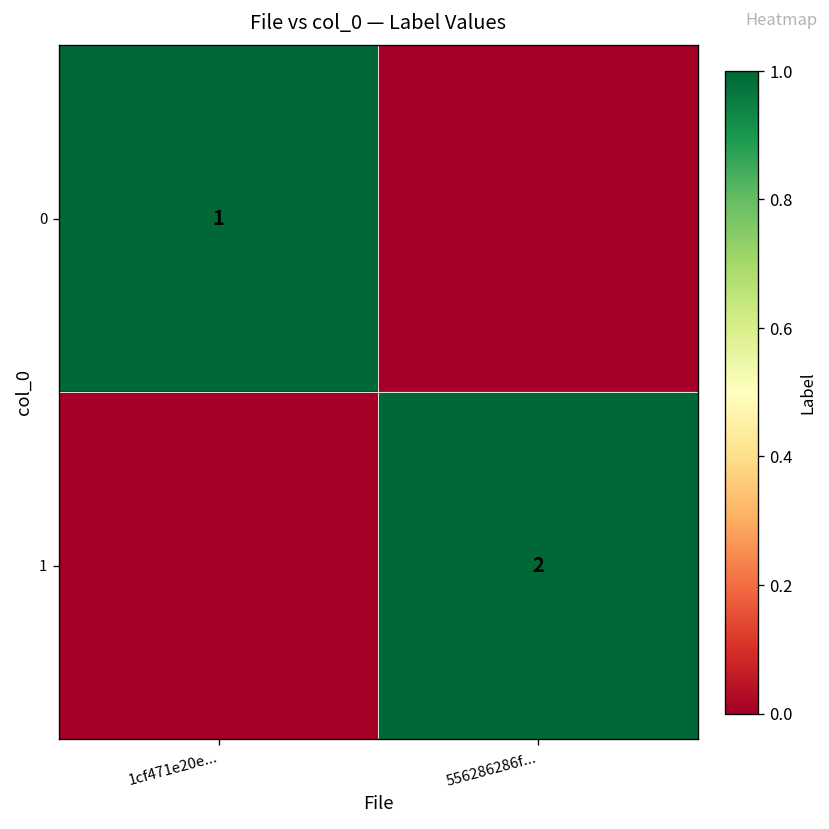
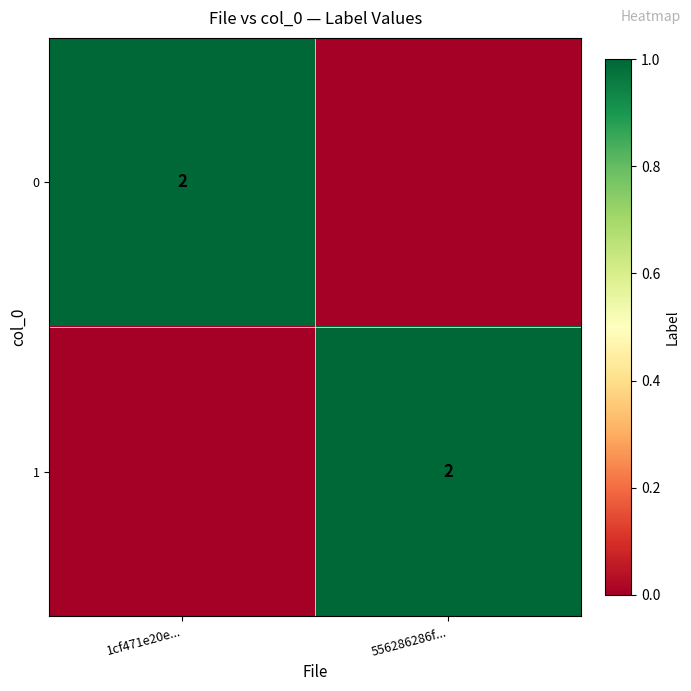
  {
    "0": {
-     "1cf471e20e...": 1
+     "1cf471e20e...": 2
    },
    "1": {
      "556286286f...": 2
    }
  }
